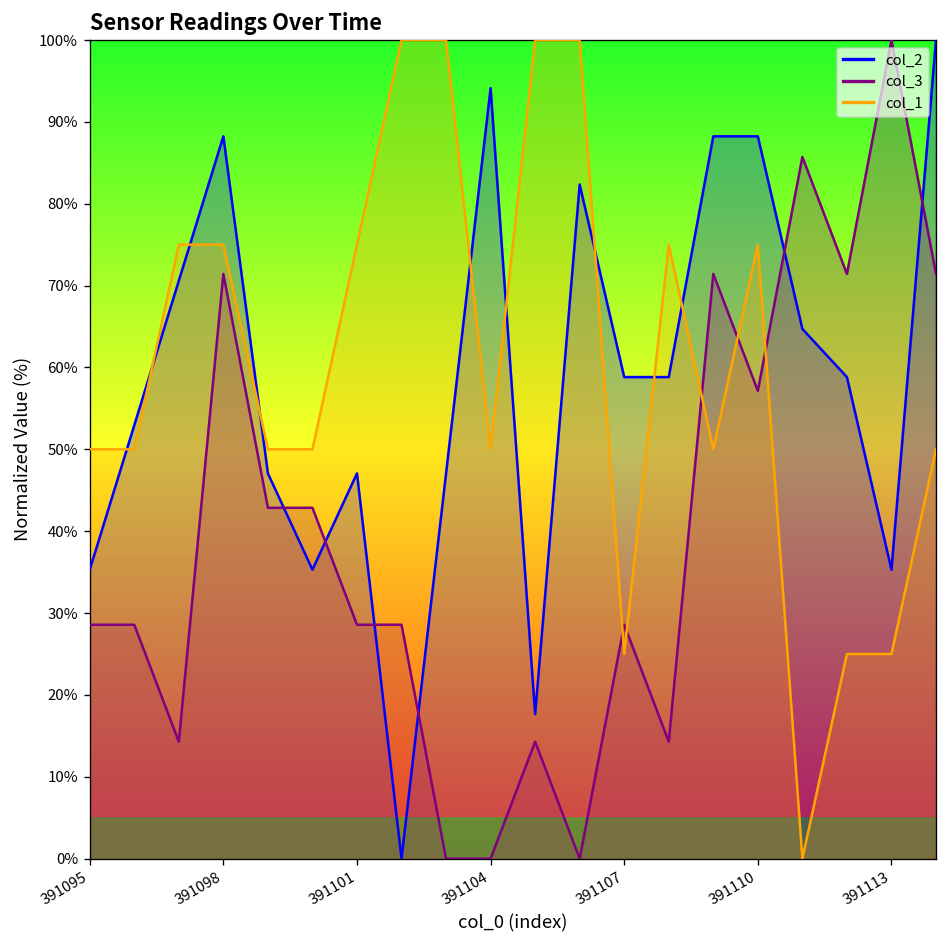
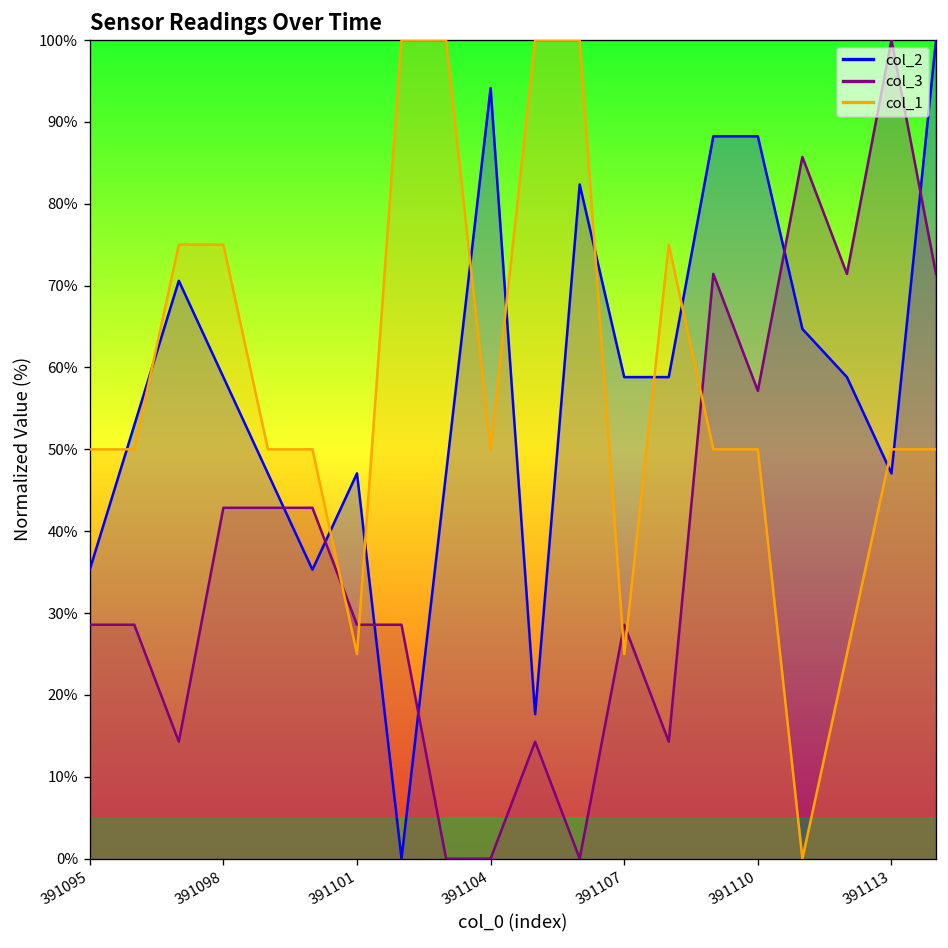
  {
    "col_2": {
      "391095": "35%",
-     "391098": "88%",
+     "391098": "59%",
      "391101": "47%",
      "391104": "94%",
      "391107": "59%",
      "391110": "88%",
-     "391113": "35%"
+     "391113": "47%"
    },
    "col_3": {
      "391095": "29%",
-     "391098": "71%",
+     "391098": "43%",
      "391101": "29%",
      "391107": "29%",
      "391110": "57%",
      "391113": "100%"
    },
    "col_1": {
      "391095": "50%",
      "391098": "75%",
-     "391101": "75%",
+     "391101": "25%",
      "391104": "50%",
      "391107": "25%",
-     "391110": "75%",
-     "391113": "25%"
+     "391110": "50%",
+     "391113": "50%"
    }
  }
